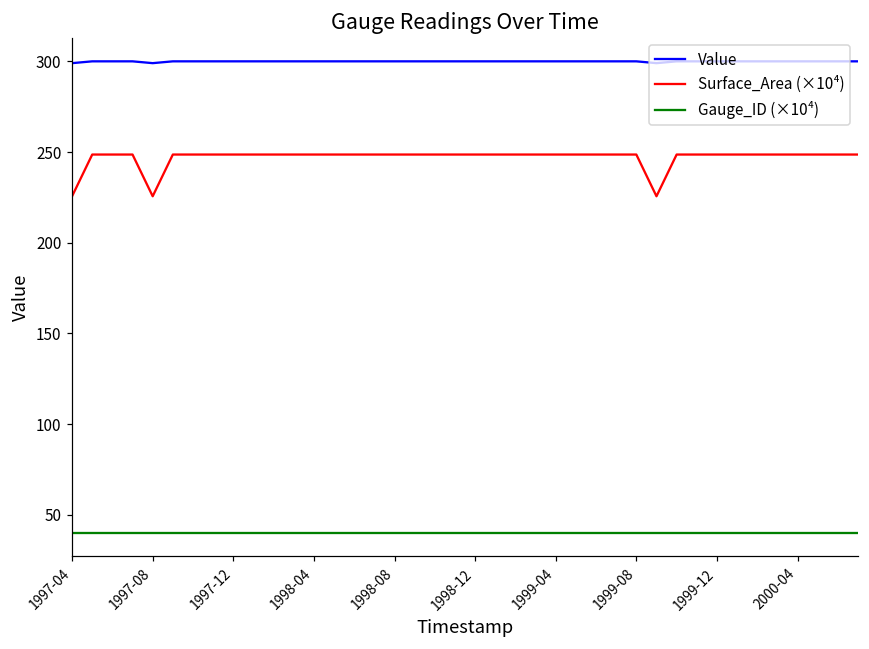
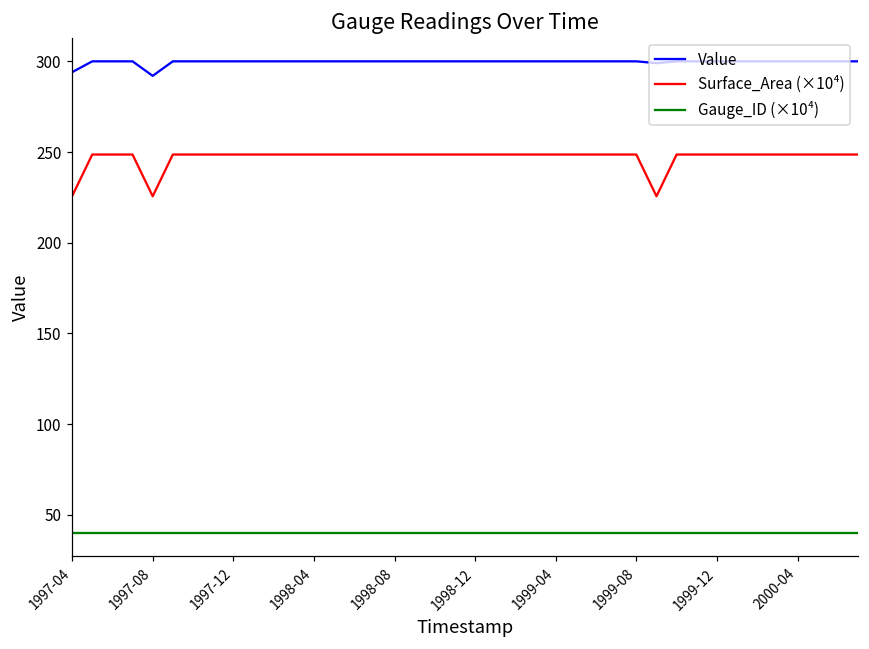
  {
    "Value": {
-     "1997-04": 299,
-     "1997-08": 299,
+     "1997-04": 294,
+     "1997-08": 292,
      "1997-12": 300,
      "1998-04": 300,
      "1998-08": 300,
      "1998-12": 300,
      "1999-04": 300,
      "1999-08": 300
    },
    "Surface_Area (×10⁴)": {
      "1997-04": 226,
      "1997-08": 226,
      "1997-12": 249,
      "1998-04": 249,
      "1998-08": 249,
      "1998-12": 249,
      "1999-04": 249,
      "1999-08": 249,
      "1999-12": 249,
      "2000-04": 249
    },
    "Gauge_ID (×10⁴)": {
      "1997-04": 40,
      "1997-08": 40,
      "1997-12": 40,
      "1998-04": 40,
      "1998-08": 40,
      "1998-12": 40,
      "1999-04": 40,
      "1999-08": 40,
      "1999-12": 40,
      "2000-04": 40
    }
  }
